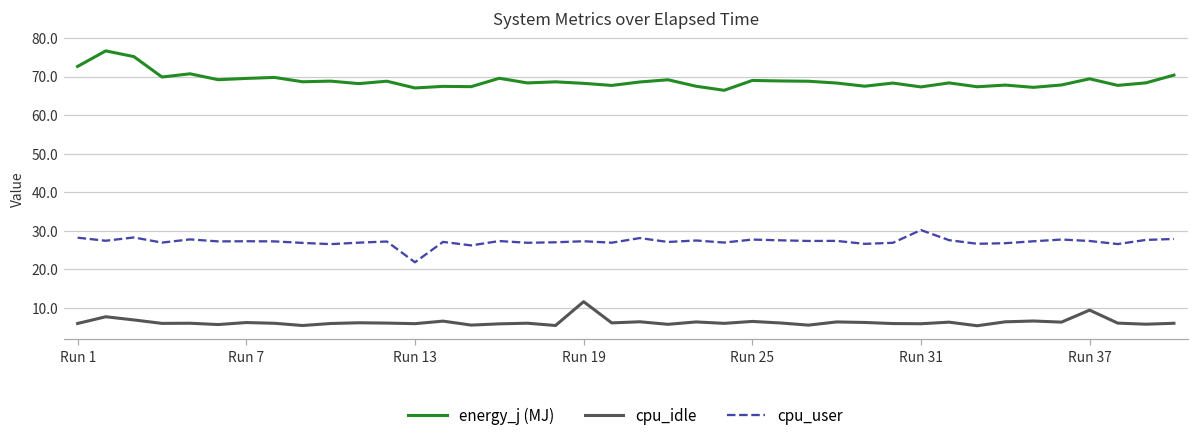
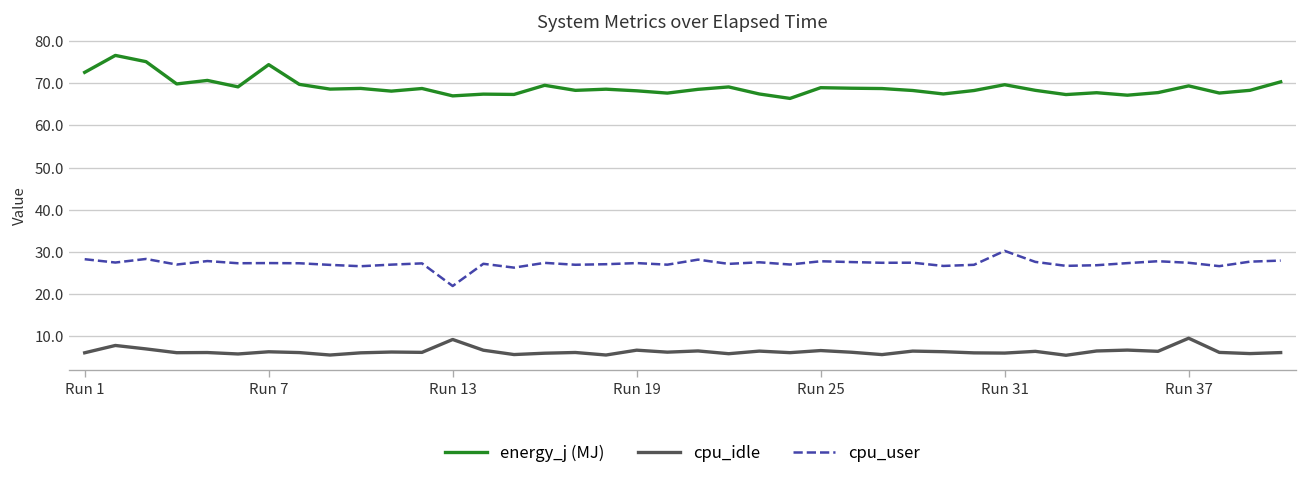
  {
    "energy_j (MJ)": {
      "Run 1": 73,
-     "Run 7": 70,
+     "Run 7": 74,
      "Run 13": 67,
      "Run 19": 68,
      "Run 25": 69,
-     "Run 31": 67,
+     "Run 31": 70,
      "Run 37": 69
    },
    "cpu_idle": {
      "Run 1": 6,
      "Run 7": 6,
-     "Run 13": 6,
-     "Run 19": 12,
+     "Run 13": 9,
+     "Run 19": 7,
      "Run 25": 7,
      "Run 31": 6,
      "Run 37": 9
    },
    "cpu_user": {
      "Run 1": 28,
      "Run 7": 27,
      "Run 13": 22,
      "Run 19": 27,
      "Run 25": 28,
      "Run 31": 30,
      "Run 37": 27
    }
  }
